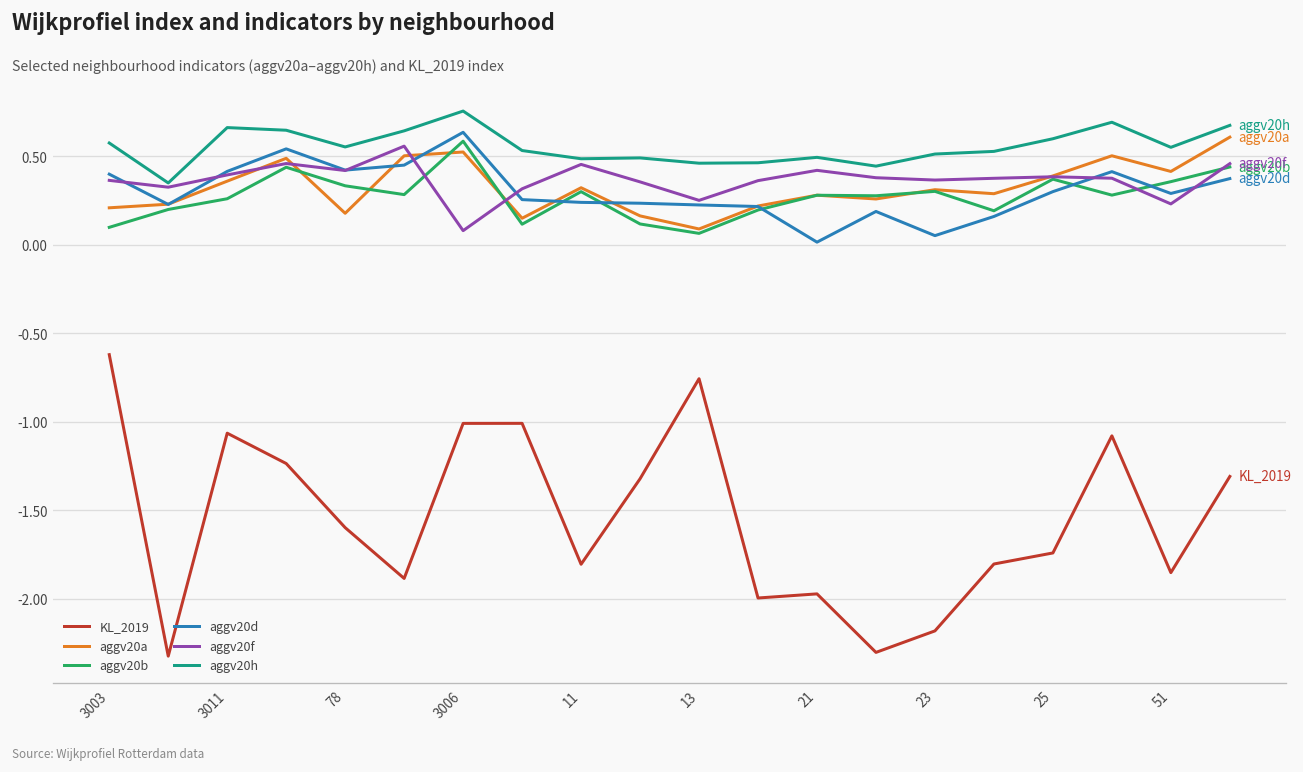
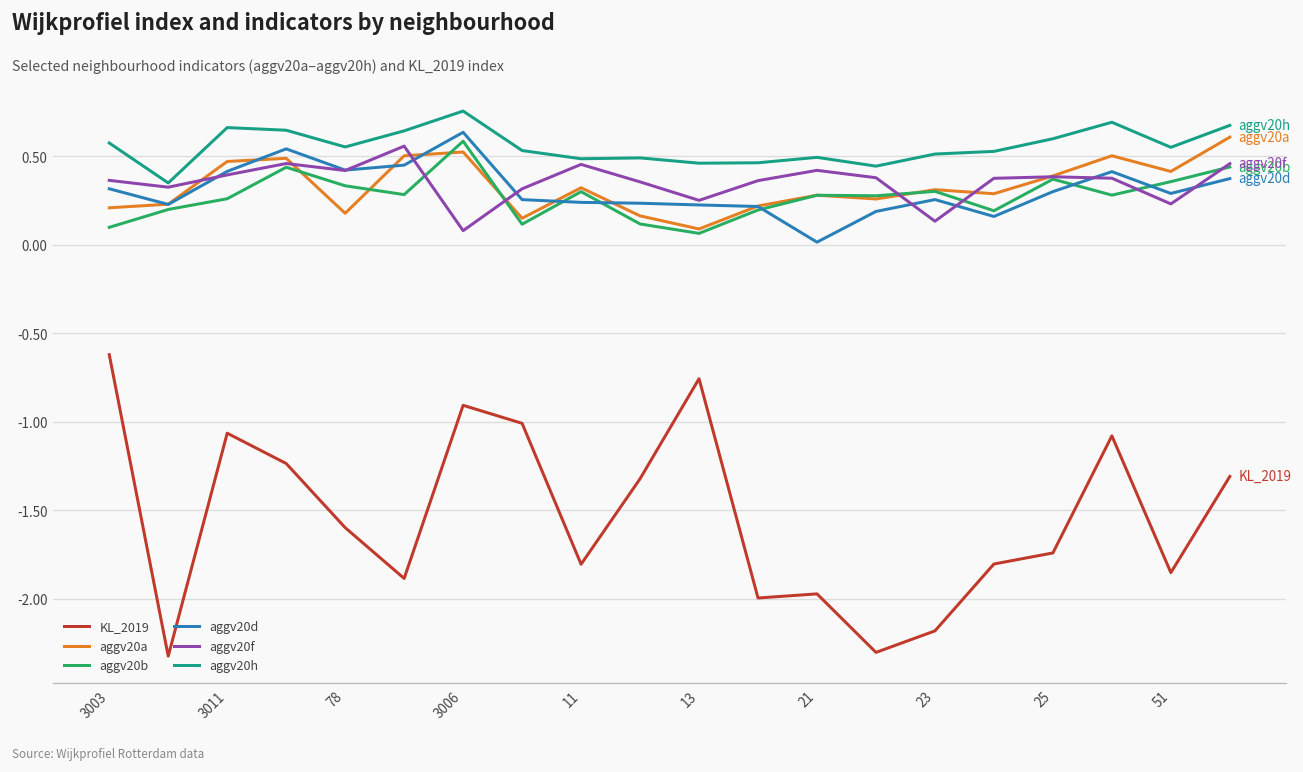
  {
    "KL_2019": {
      "3003": -0.62,
      "3011": -1.06,
      "78": -1.60,
-     "3006": -1.01,
+     "3006": -0.91,
      "21": -1.97,
      "23": -2.18,
      "25": -1.74,
      "51": -1.85
    },
    "aggv20a": {
      "3003": 0.21,
-     "3011": 0.36,
+     "3011": 0.47,
      "78": 0.18,
      "3006": 0.52,
      "51": 0.41
    },
    "aggv20d": {
-     "3003": 0.40,
+     "3003": 0.32,
      "3011": 0.41,
      "3006": 0.64,
      "21": 0.01,
-     "23": 0.05,
+     "23": 0.26,
      "25": 0.30,
      "51": 0.29
    },
    "aggv20f": {
      "3003": 0.36,
      "3011": 0.39,
      "3006": 0.08,
      "21": 0.42,
-     "23": 0.37,
+     "23": 0.13,
      "51": 0.23
    }
  }
